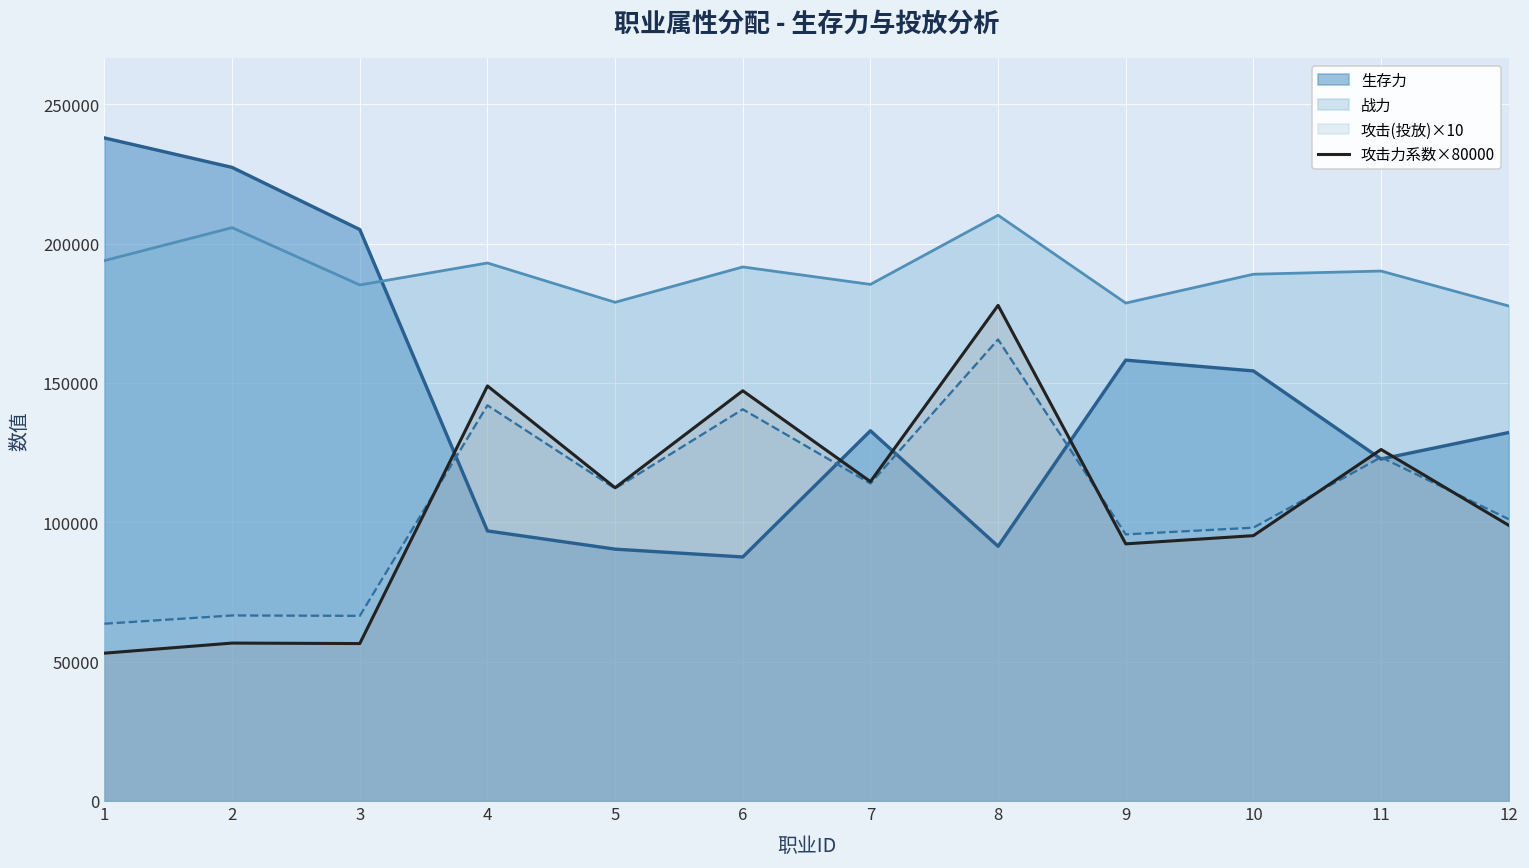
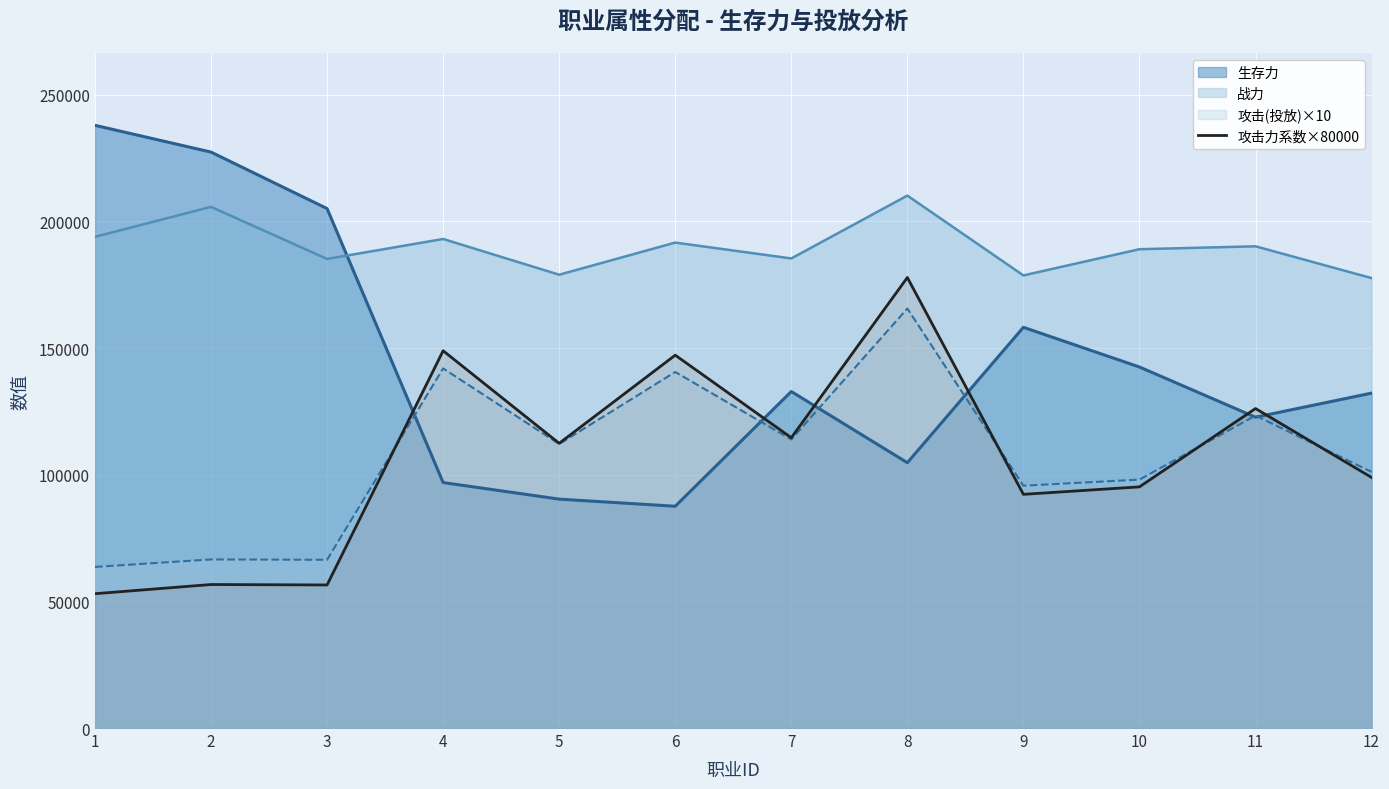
  {
    "生存力": {
      "1": 238000,
      "2": 227000,
      "3": 205000,
      "4": 97000,
      "5": 90000,
      "6": 88000,
      "7": 133000,
-     "8": 91000,
+     "8": 105000,
      "9": 158000,
-     "10": 154000,
+     "10": 143000,
      "12": 132000
    },
    "攻击力系数×80000": {
      "1": 53000,
      "2": 57000,
      "3": 56000,
      "4": 149000,
      "6": 147000,
      "8": 178000,
      "9": 92000,
      "10": 95000,
      "11": 126000,
      "12": 99000
    }
  }
